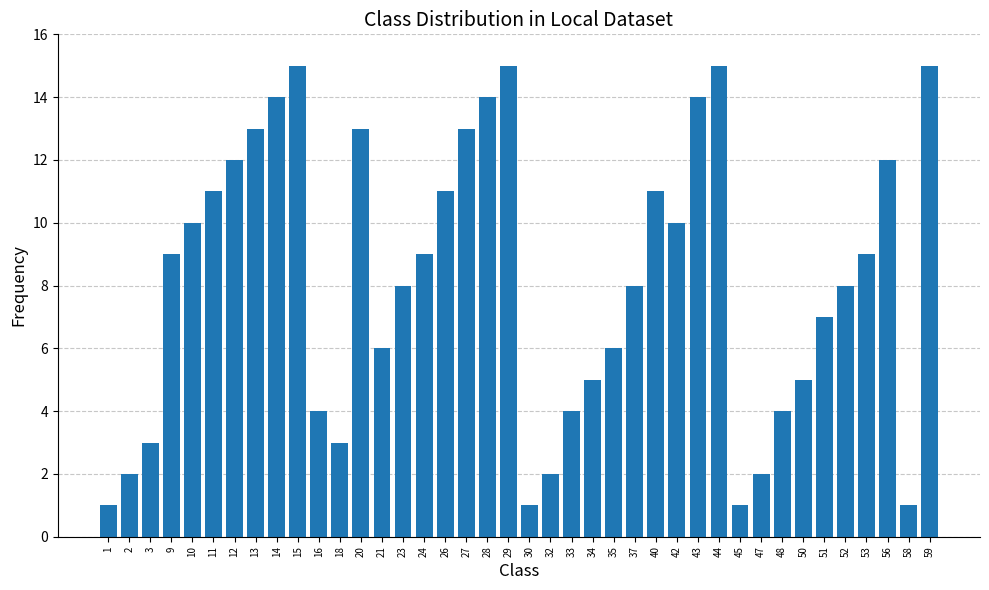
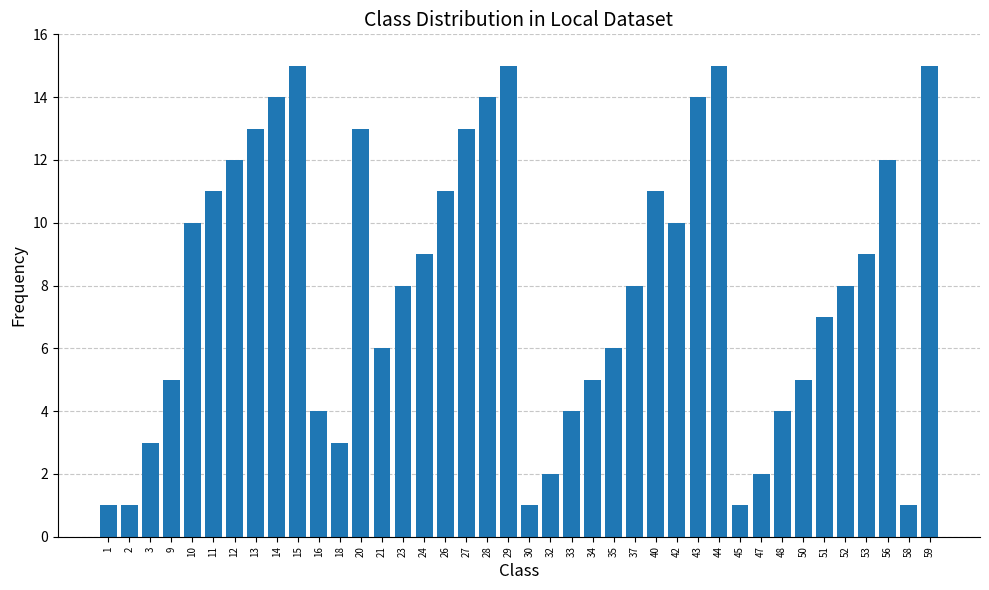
  {
    "1": 1,
-   "2": 2,
+   "2": 1,
    "3": 3,
-   "9": 9,
+   "9": 5,
    "10": 10,
    "11": 11,
    "12": 12,
    "13": 13,
    "14": 14,
    "15": 15,
    "16": 4,
    "18": 3,
    "20": 13,
    "21": 6,
    "23": 8,
    "24": 9,
    "26": 11,
    "27": 13,
    "28": 14,
    "29": 15,
    "30": 1,
    "32": 2,
    "33": 4,
    "34": 5,
    "35": 6,
    "37": 8,
    "40": 11,
    "42": 10,
    "43": 14,
    "44": 15,
    "45": 1,
    "47": 2,
    "48": 4,
    "50": 5,
    "51": 7,
    "52": 8,
    "53": 9,
    "56": 12,
    "58": 1,
    "59": 15
  }
